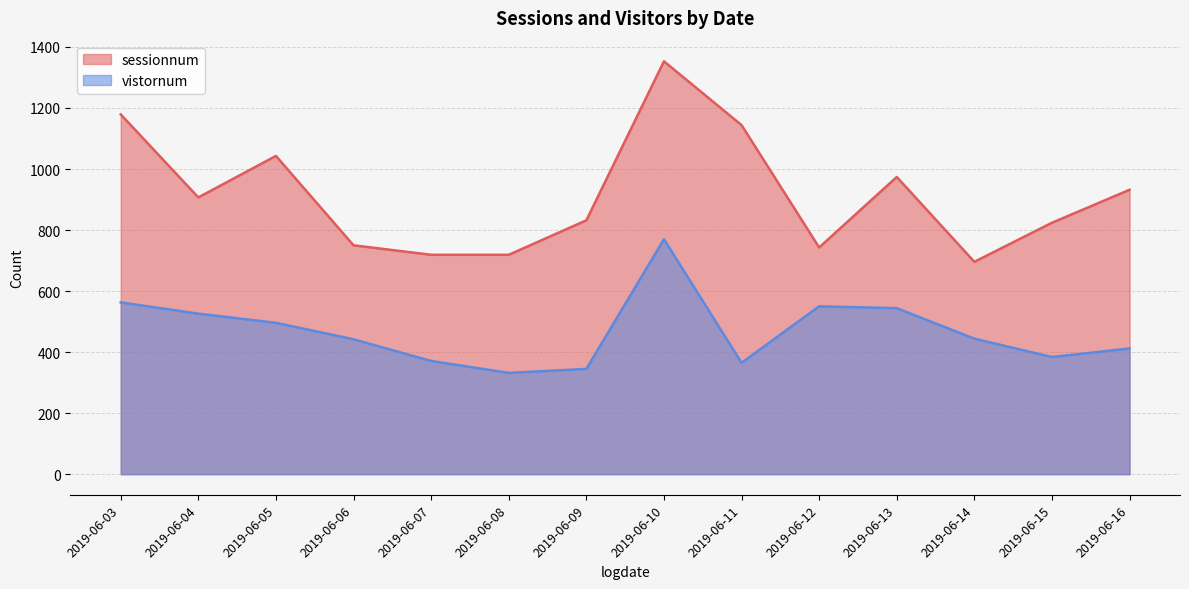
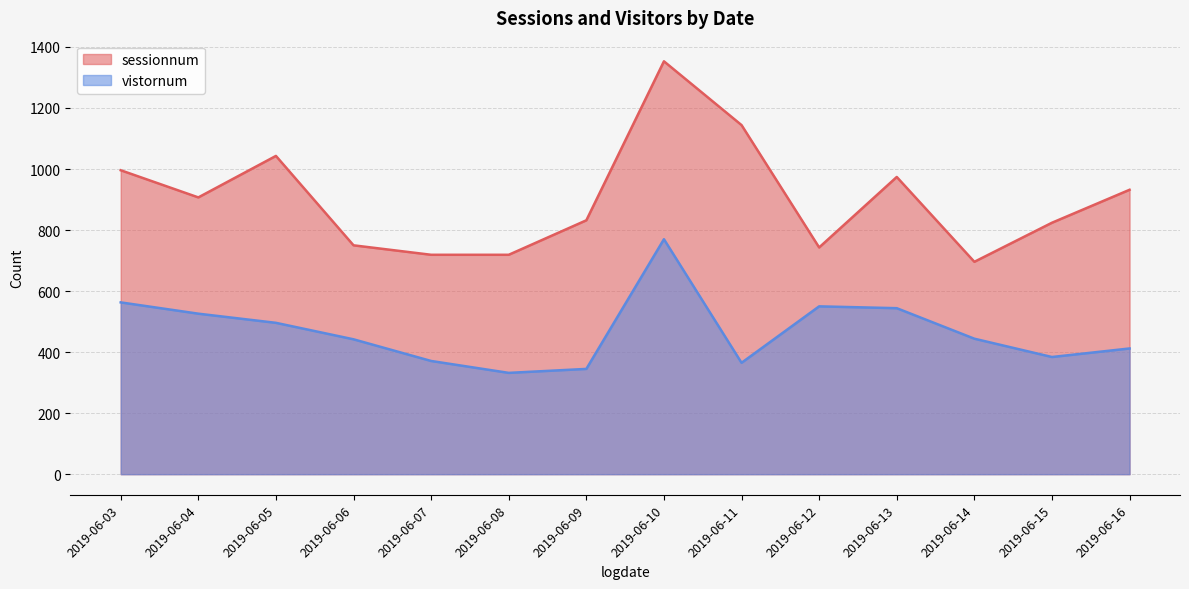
  {
    "sessionnum": {
-     "2019-06-03": 1180,
+     "2019-06-03": 1000,
      "2019-06-04": 910,
      "2019-06-05": 1040,
      "2019-06-06": 750,
      "2019-06-07": 720,
      "2019-06-08": 720,
      "2019-06-09": 830,
      "2019-06-10": 1350,
      "2019-06-11": 1140,
      "2019-06-12": 740,
      "2019-06-13": 970,
      "2019-06-14": 700,
      "2019-06-15": 820,
      "2019-06-16": 930
    },
    "vistornum": {
      "2019-06-03": 560,
      "2019-06-04": 530,
      "2019-06-05": 500,
      "2019-06-06": 440,
      "2019-06-07": 370,
      "2019-06-08": 330,
      "2019-06-09": 350,
      "2019-06-10": 770,
      "2019-06-11": 370,
      "2019-06-12": 550,
      "2019-06-13": 540,
      "2019-06-14": 440,
      "2019-06-15": 380,
      "2019-06-16": 410
    }
  }
